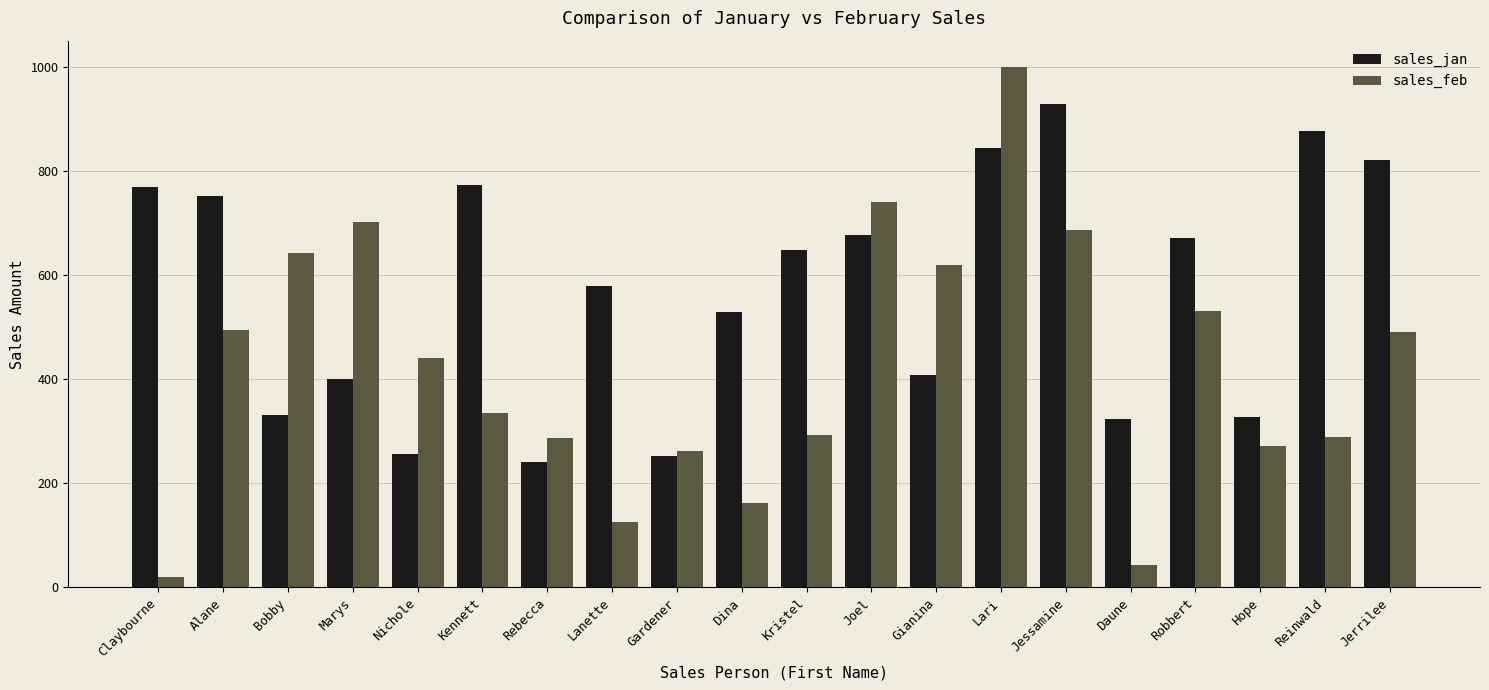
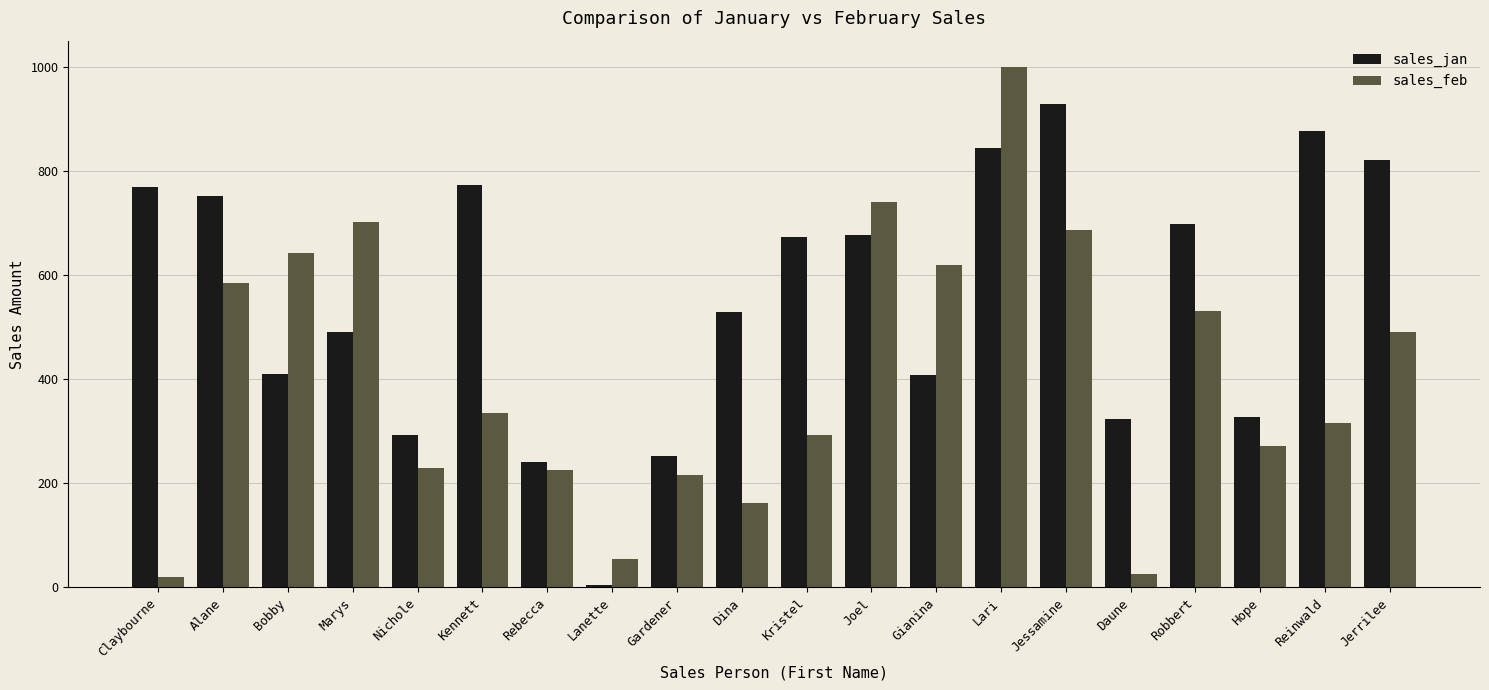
  {
    "sales_jan": {
      "Claybourne": 770,
      "Alane": 750,
-     "Bobby": 330,
-     "Marys": 400,
-     "Nichole": 260,
+     "Bobby": 410,
+     "Marys": 490,
+     "Nichole": 290,
      "Kennett": 770,
      "Rebecca": 240,
-     "Lanette": 580,
+     "Lanette": 0,
      "Gardener": 250,
      "Dina": 530,
-     "Kristel": 650,
+     "Kristel": 670,
      "Joel": 680,
      "Gianina": 410,
      "Lari": 840,
      "Jessamine": 930,
      "Daune": 320,
-     "Robbert": 670,
+     "Robbert": 700,
      "Hope": 330,
      "Reinwald": 880,
      "Jerrilee": 820
    },
    "sales_feb": {
      "Claybourne": 20,
-     "Alane": 490,
+     "Alane": 580,
      "Bobby": 640,
      "Marys": 700,
-     "Nichole": 440,
+     "Nichole": 230,
      "Kennett": 340,
-     "Rebecca": 290,
-     "Lanette": 130,
-     "Gardener": 260,
+     "Rebecca": 230,
+     "Lanette": 60,
+     "Gardener": 220,
      "Dina": 160,
      "Kristel": 290,
      "Joel": 740,
      "Gianina": 620,
      "Lari": 1000,
      "Jessamine": 690,
-     "Daune": 40,
+     "Daune": 30,
      "Robbert": 530,
      "Hope": 270,
-     "Reinwald": 290,
+     "Reinwald": 320,
      "Jerrilee": 490
    }
  }
